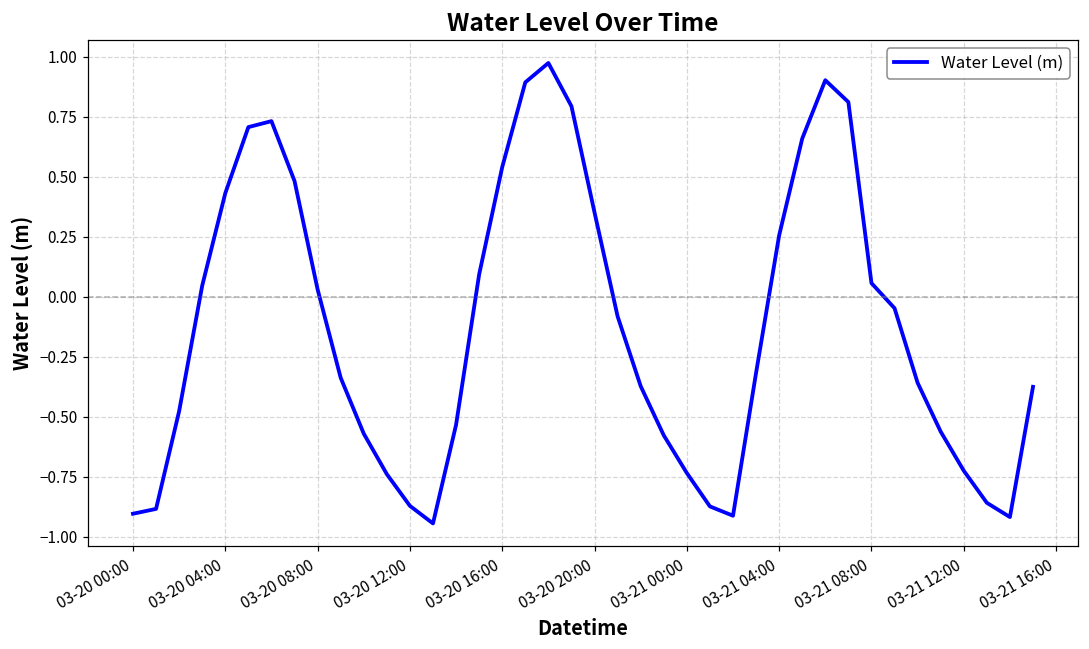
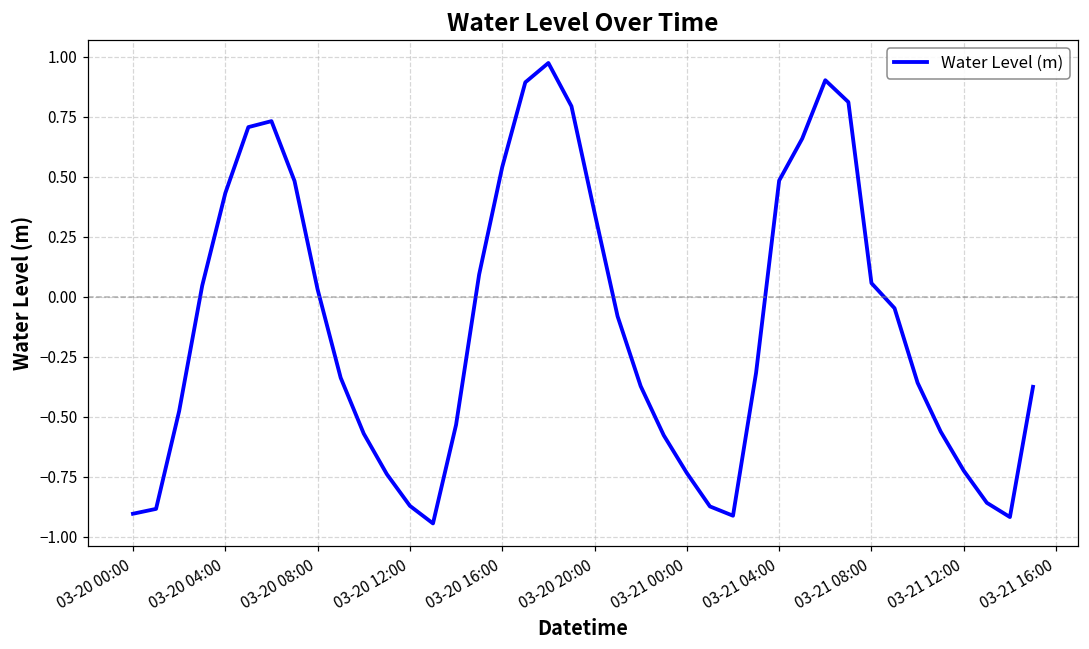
  {
    "03-20 00:00": -0.90,
    "03-20 04:00": 0.43,
    "03-20 08:00": 0.03,
    "03-20 12:00": -0.87,
    "03-20 16:00": 0.54,
    "03-20 20:00": 0.35,
    "03-21 00:00": -0.73,
-   "03-21 04:00": 0.26,
+   "03-21 04:00": 0.48,
    "03-21 08:00": 0.06,
    "03-21 12:00": -0.72
  }
